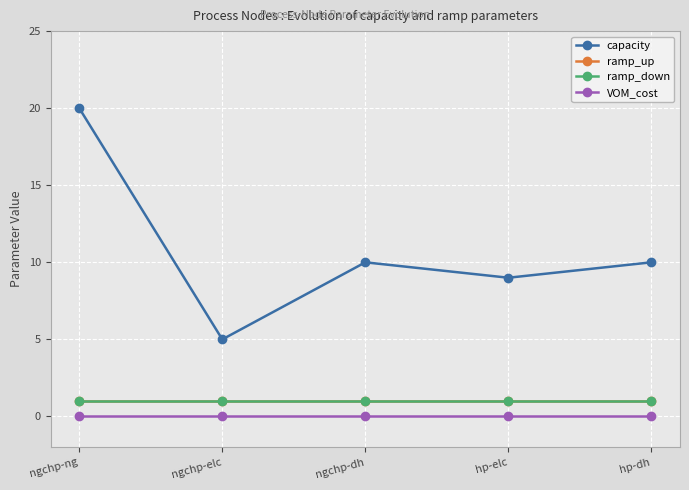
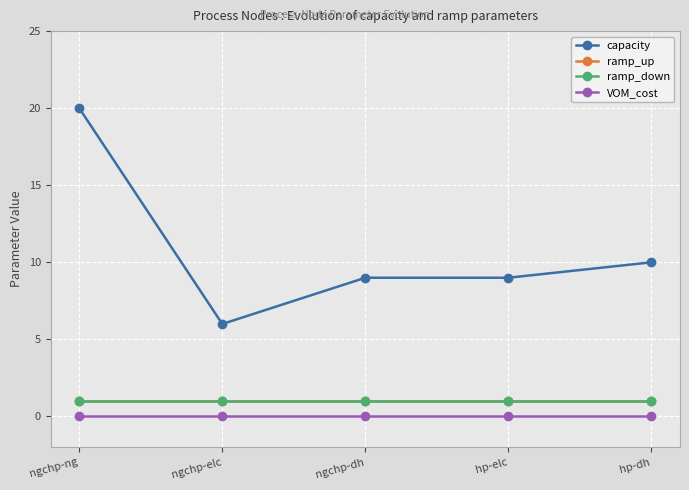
  {
    "capacity": {
      "ngchp-ng": 20,
-     "ngchp-elc": 5,
-     "ngchp-dh": 10,
+     "ngchp-elc": 6,
+     "ngchp-dh": 9,
      "hp-elc": 9,
      "hp-dh": 10
    },
    "ramp_down": {
      "ngchp-ng": 1,
      "ngchp-elc": 1,
      "ngchp-dh": 1,
      "hp-elc": 1,
      "hp-dh": 1
    },
    "VOM_cost": {
      "ngchp-ng": 0,
      "ngchp-elc": 0,
      "ngchp-dh": 0,
      "hp-elc": 0,
      "hp-dh": 0
    }
  }
